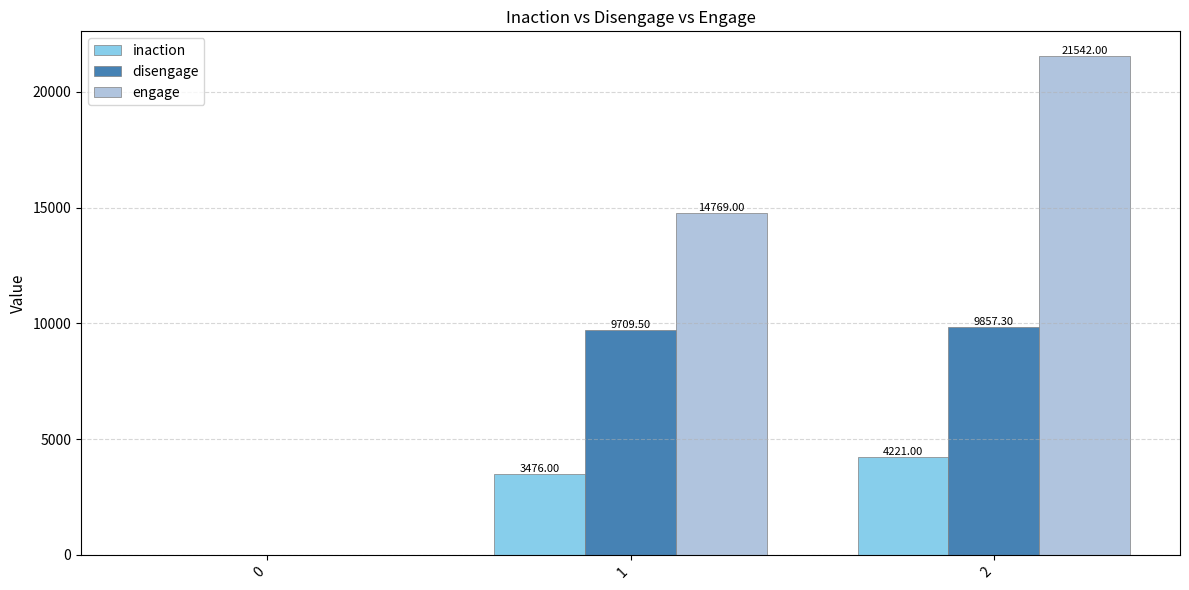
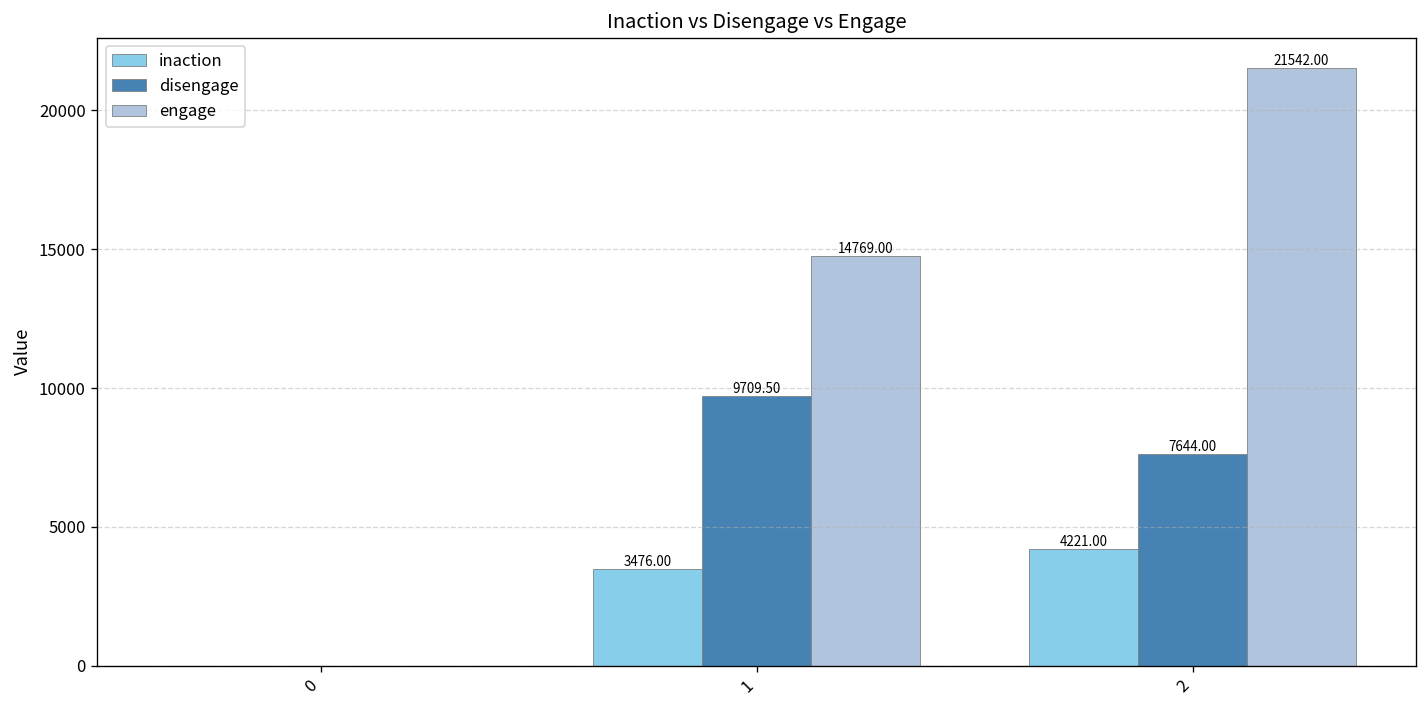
  {
    "disengage": {
      "1": 9709.50,
-     "2": 9857.30
+     "2": 7644.00
    }
  }
